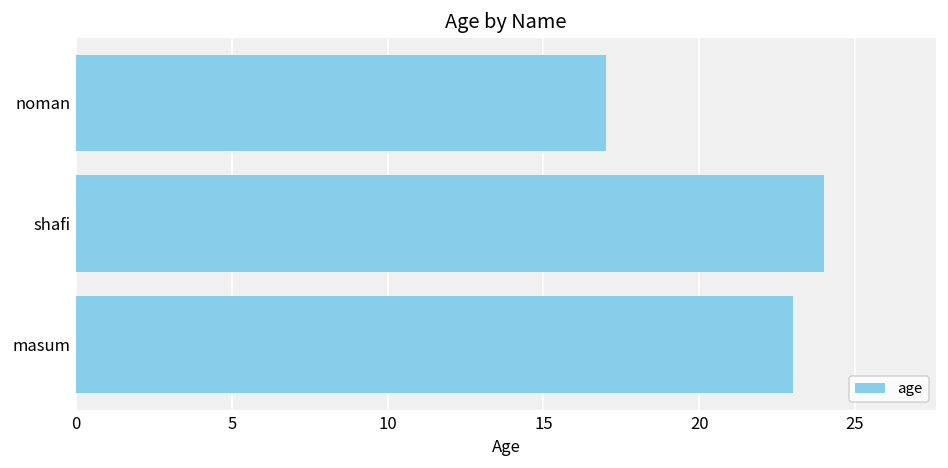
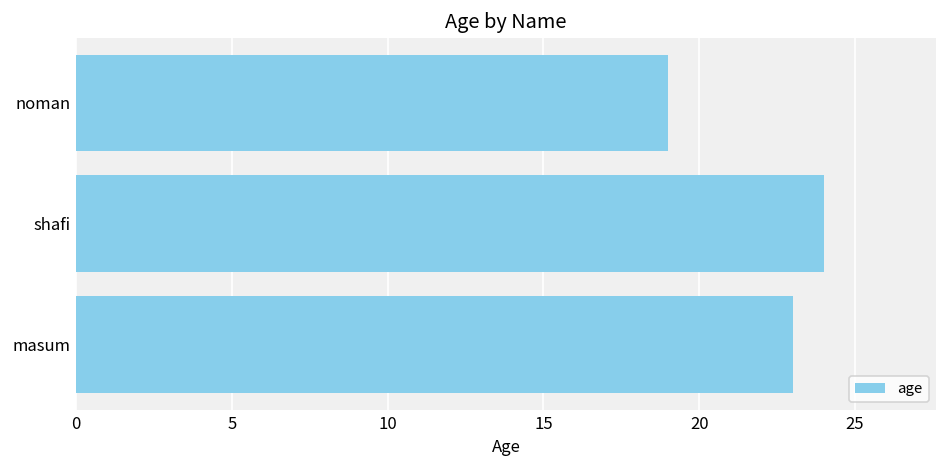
  {
-   "noman": 17,
+   "noman": 19,
    "shafi": 24,
    "masum": 23
  }
